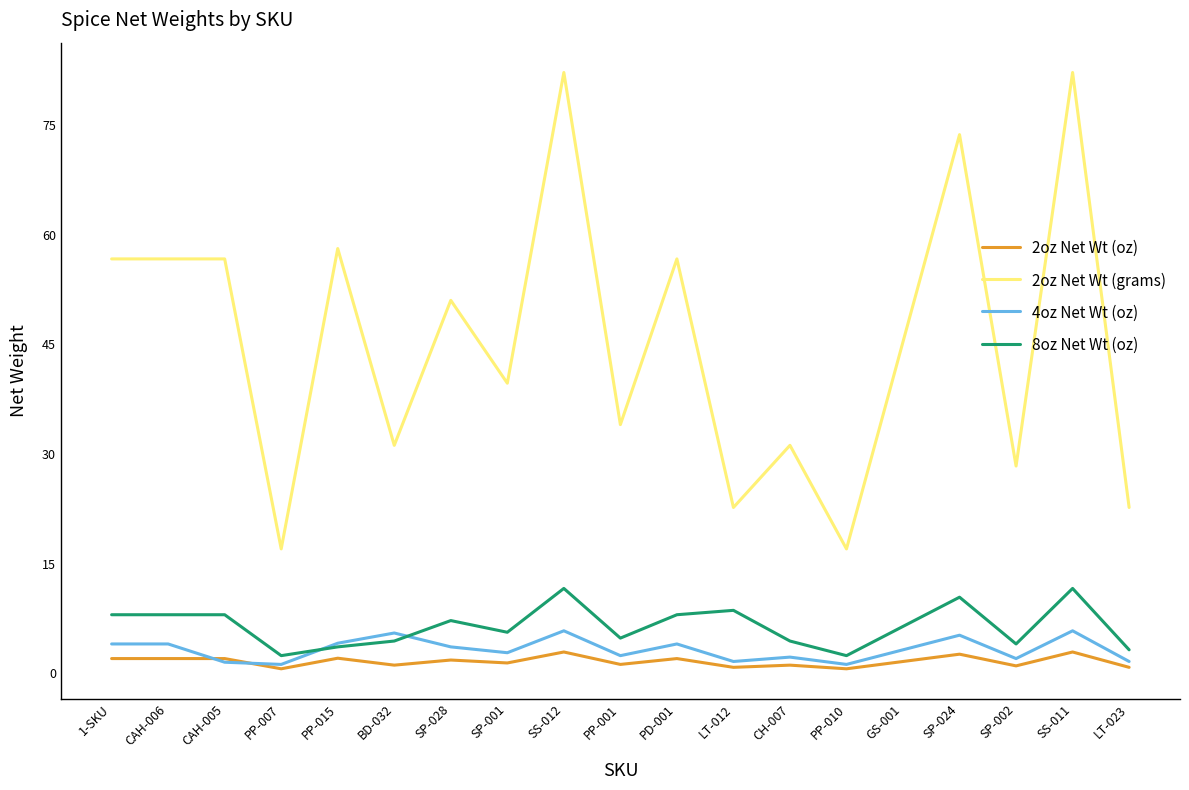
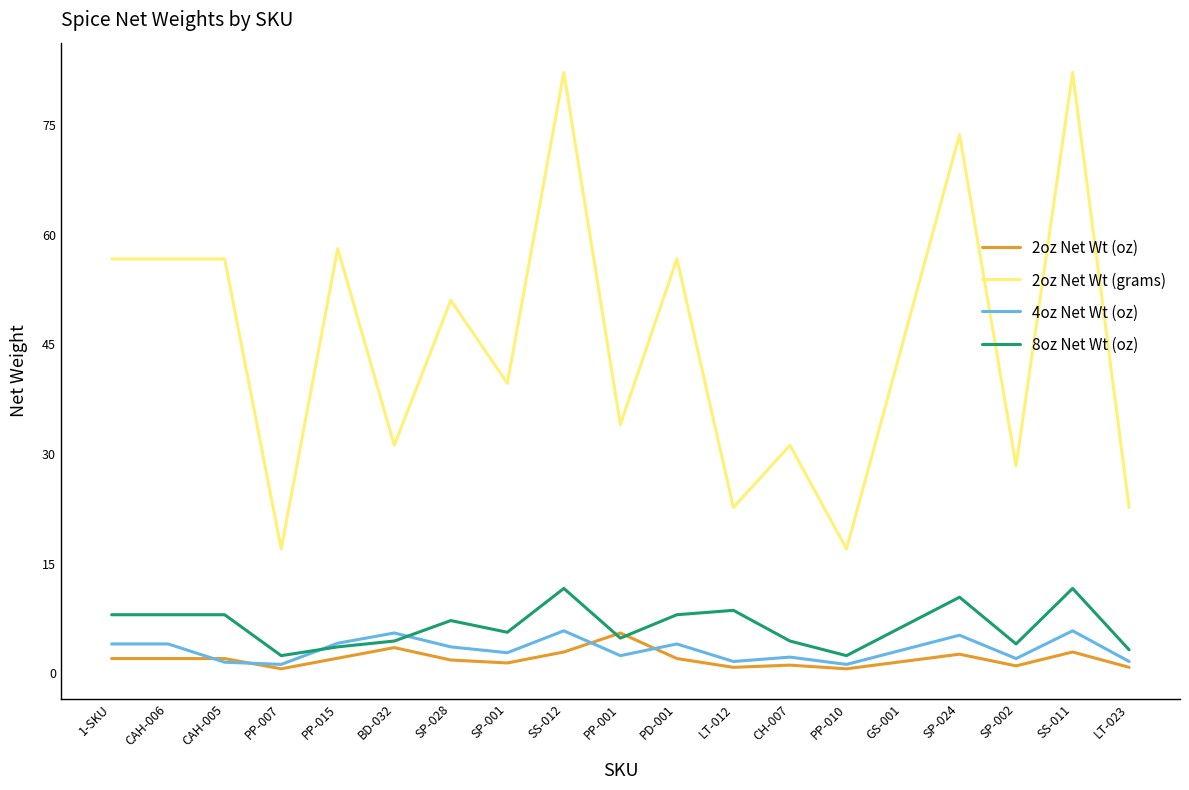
  {
    "2oz Net Wt (oz)": {
      "1-SKU": 2,
      "CAH-006": 2,
      "CAH-005": 2,
      "PP-007": 1,
      "PP-015": 2,
-     "BD-032": 1,
+     "BD-032": 4,
      "SP-028": 2,
      "SP-001": 1,
      "SS-012": 3,
-     "PP-001": 1,
+     "PP-001": 6,
      "PD-001": 2,
      "LT-012": 1,
      "CH-007": 1,
      "PP-010": 1,
      "GS-001": 2,
      "SP-024": 3,
      "SP-002": 1,
      "SS-011": 3,
      "LT-023": 1
    },
    "2oz Net Wt (grams)": {
      "1-SKU": 57,
      "CAH-006": 57,
      "CAH-005": 57,
      "PP-007": 17,
      "PP-015": 58,
      "BD-032": 31,
      "SP-028": 51,
      "SP-001": 40,
      "SS-012": 82,
      "PP-001": 34,
      "PD-001": 57,
      "LT-012": 23,
      "CH-007": 31,
      "PP-010": 17,
      "GS-001": 45,
      "SP-024": 74,
      "SP-002": 28,
      "SS-011": 82,
      "LT-023": 23
    },
    "4oz Net Wt (oz)": {
      "1-SKU": 4,
      "CAH-006": 4,
      "CAH-005": 2,
      "PP-007": 1,
      "PP-015": 4,
      "BD-032": 6,
      "SP-028": 4,
      "SP-001": 3,
      "SS-012": 6,
      "PP-001": 2,
      "PD-001": 4,
      "LT-012": 2,
      "CH-007": 2,
      "PP-010": 1,
      "GS-001": 3,
      "SP-024": 5,
      "SP-002": 2,
      "SS-011": 6,
      "LT-023": 2
    },
    "8oz Net Wt (oz)": {
      "1-SKU": 8,
      "CAH-006": 8,
      "CAH-005": 8,
      "PP-007": 2,
      "PP-015": 4,
      "BD-032": 4,
      "SP-028": 7,
      "SP-001": 6,
      "SS-012": 12,
      "PP-001": 5,
      "PD-001": 8,
      "LT-012": 9,
      "CH-007": 4,
      "PP-010": 2,
      "GS-001": 6,
      "SP-024": 10,
      "SP-002": 4,
      "SS-011": 12,
      "LT-023": 3
    }
  }
